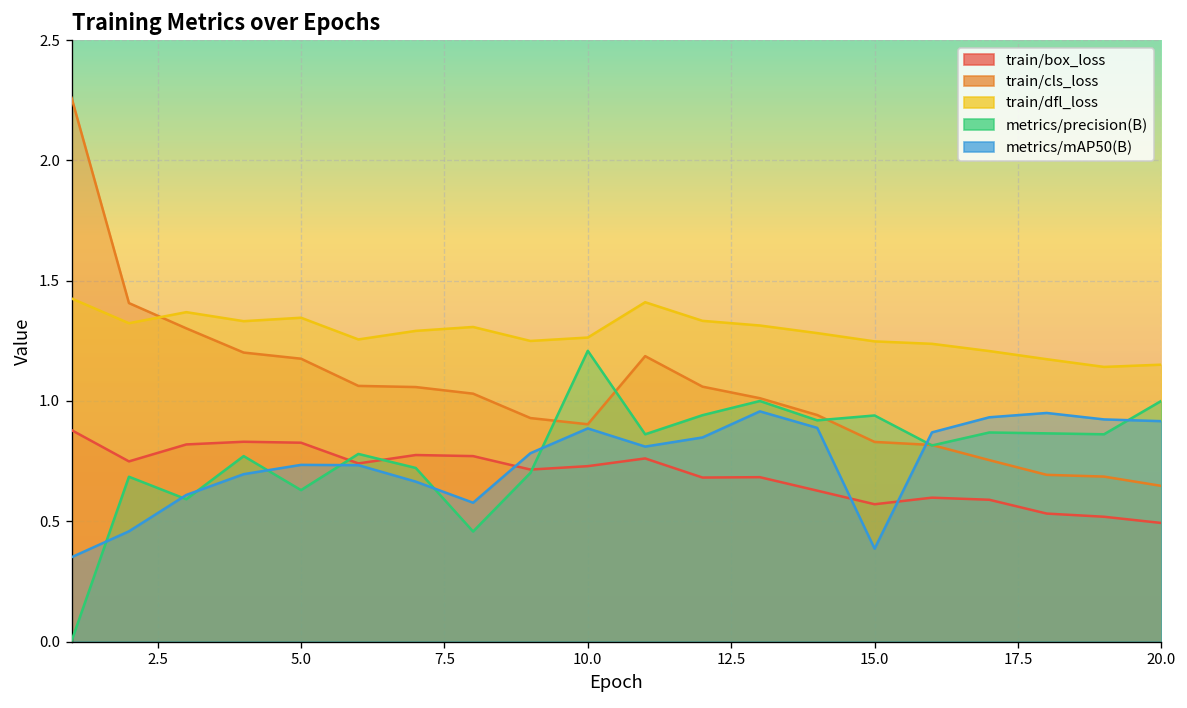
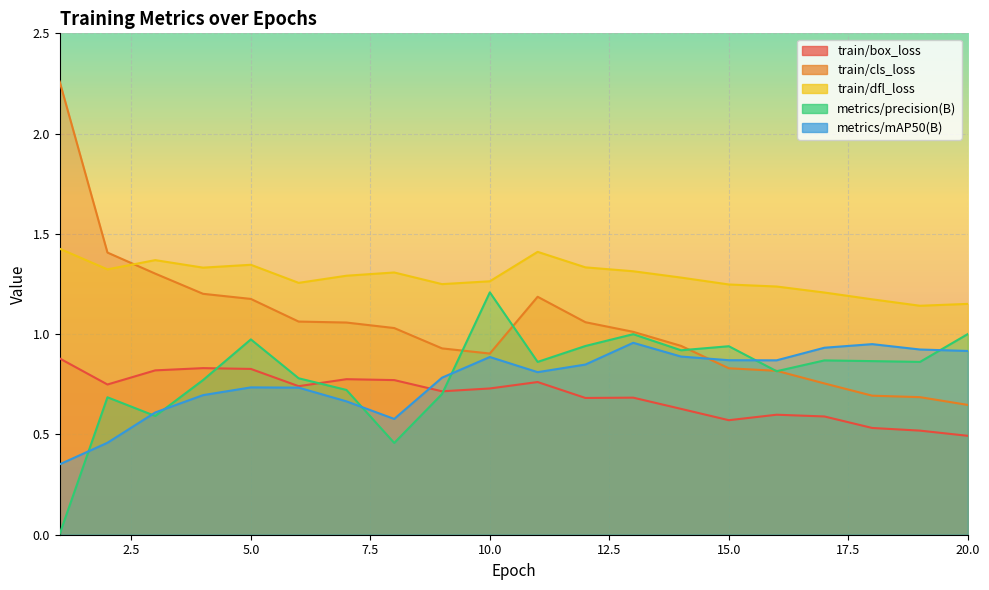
  {
    "metrics/precision(B)": {
-     "5.0": 0.63,
+     "5.0": 0.97,
      "10.0": 1.21,
      "15.0": 0.94,
      "20.0": 1.00
    },
    "metrics/mAP50(B)": {
      "5.0": 0.73,
      "10.0": 0.89,
-     "15.0": 0.39,
+     "15.0": 0.87,
      "20.0": 0.92
    }
  }
